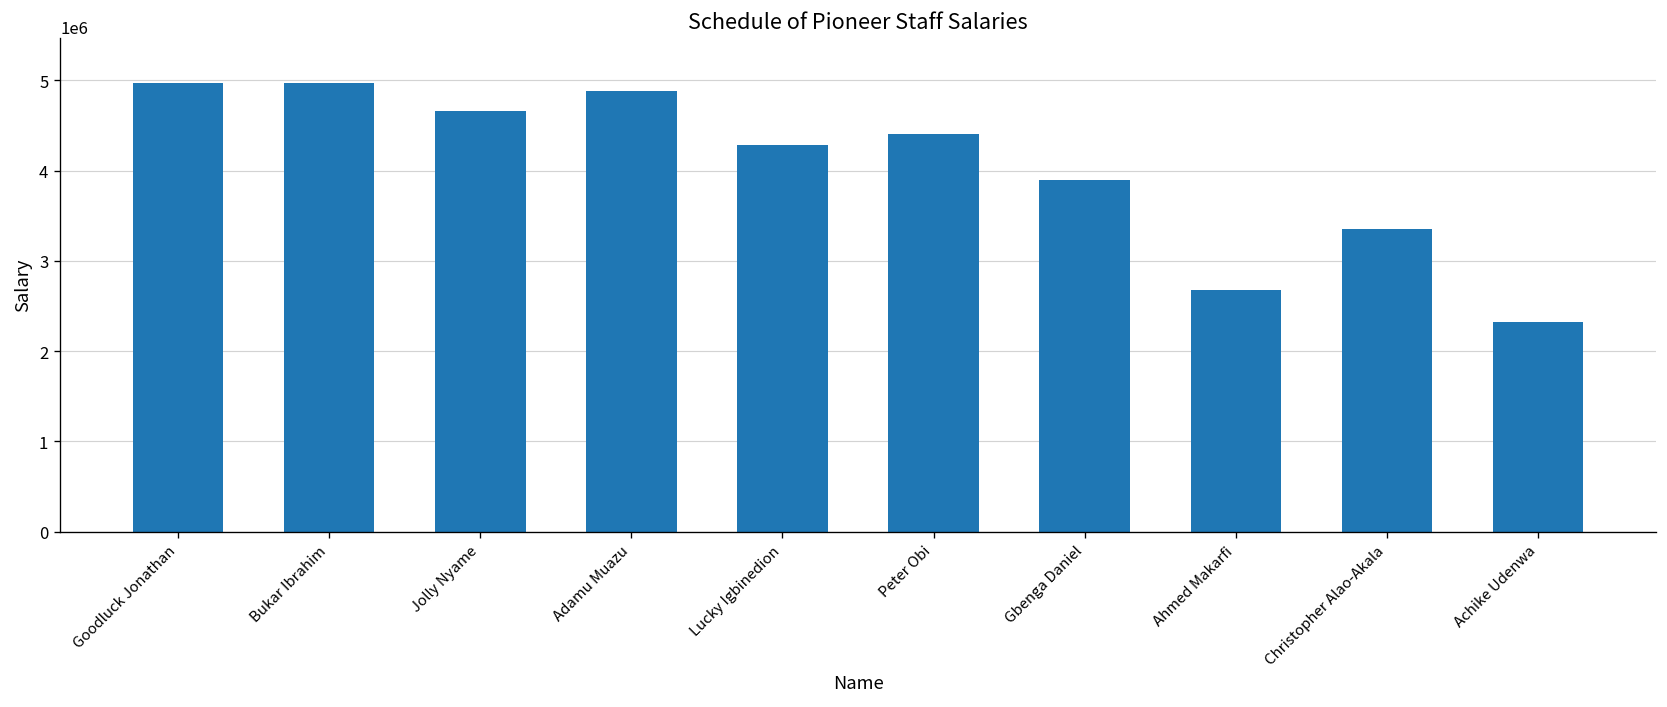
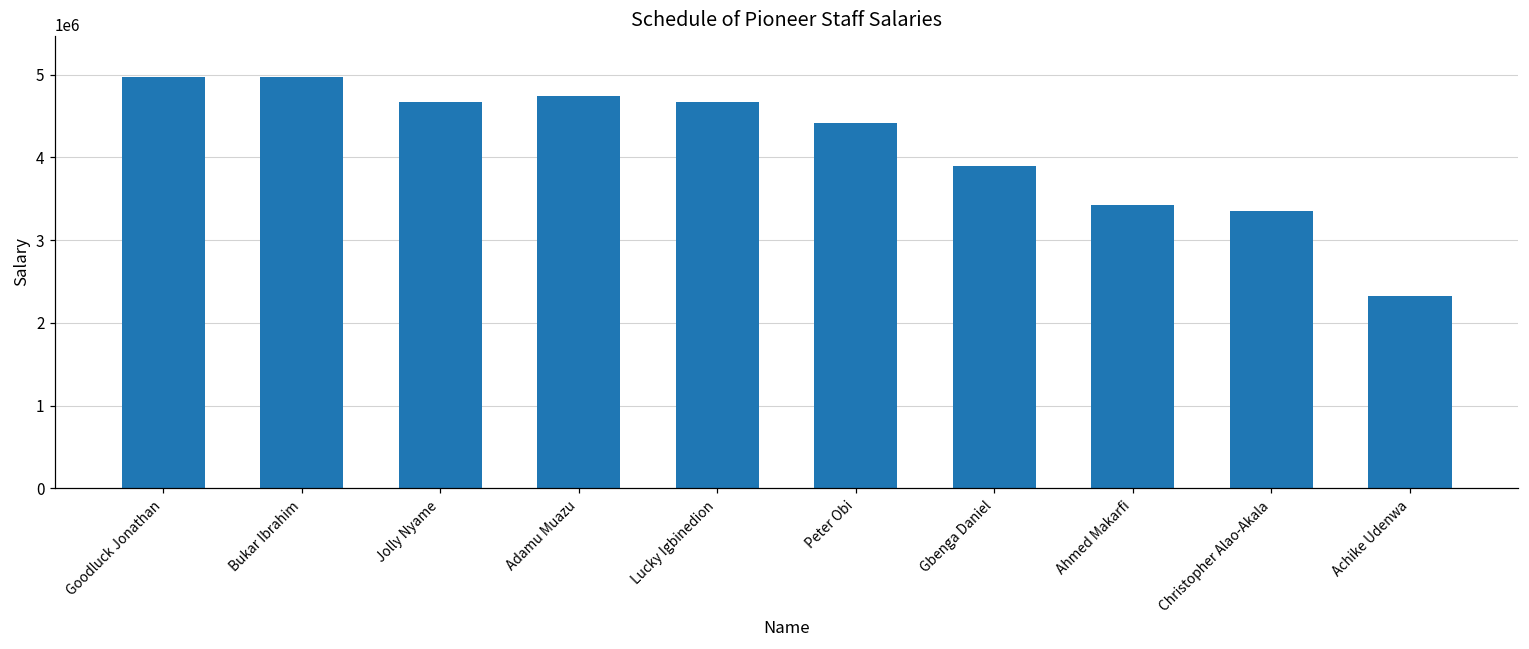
  {
    "Goodluck Jonathan": 5000000,
    "Bukar Ibrahim": 5000000,
    "Jolly Nyame": 4700000,
-   "Adamu Muazu": 4900000,
-   "Lucky Igbinedion": 4300000,
+   "Adamu Muazu": 4700000,
+   "Lucky Igbinedion": 4700000,
    "Peter Obi": 4400000,
    "Gbenga Daniel": 3900000,
-   "Ahmed Makarfi": 2700000,
+   "Ahmed Makarfi": 3400000,
    "Christopher Alao-Akala": 3400000,
    "Achike Udenwa": 2300000
  }
